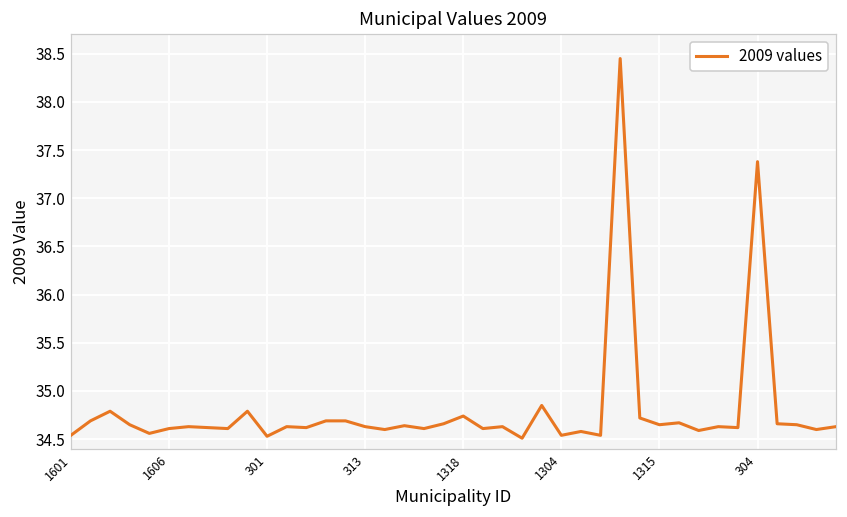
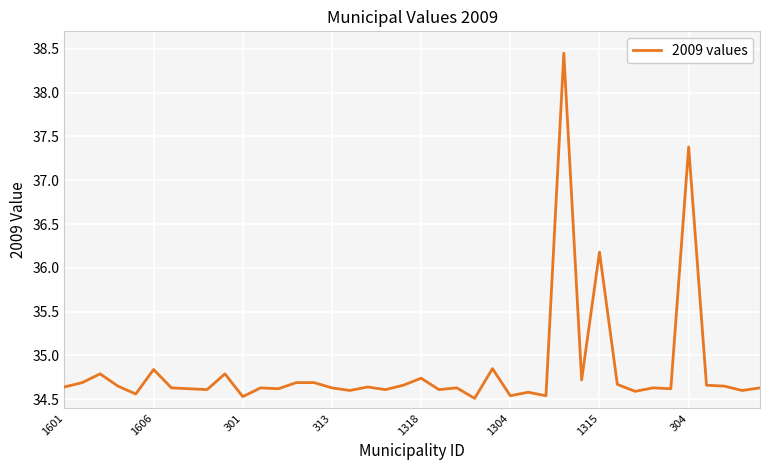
  {
-   "1601": 34.5,
-   "1606": 34.6,
+   "1601": 34.6,
+   "1606": 34.8,
    "301": 34.5,
    "313": 34.6,
    "1318": 34.7,
    "1304": 34.5,
-   "1315": 34.7,
+   "1315": 36.2,
    "304": 37.4
  }
